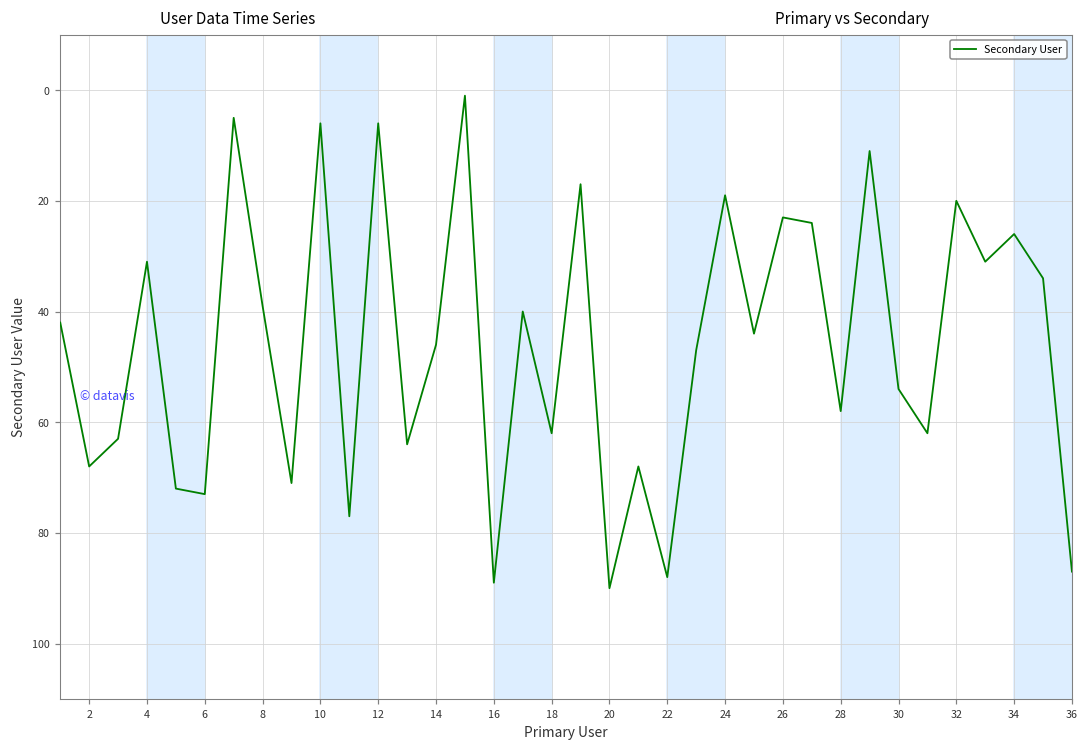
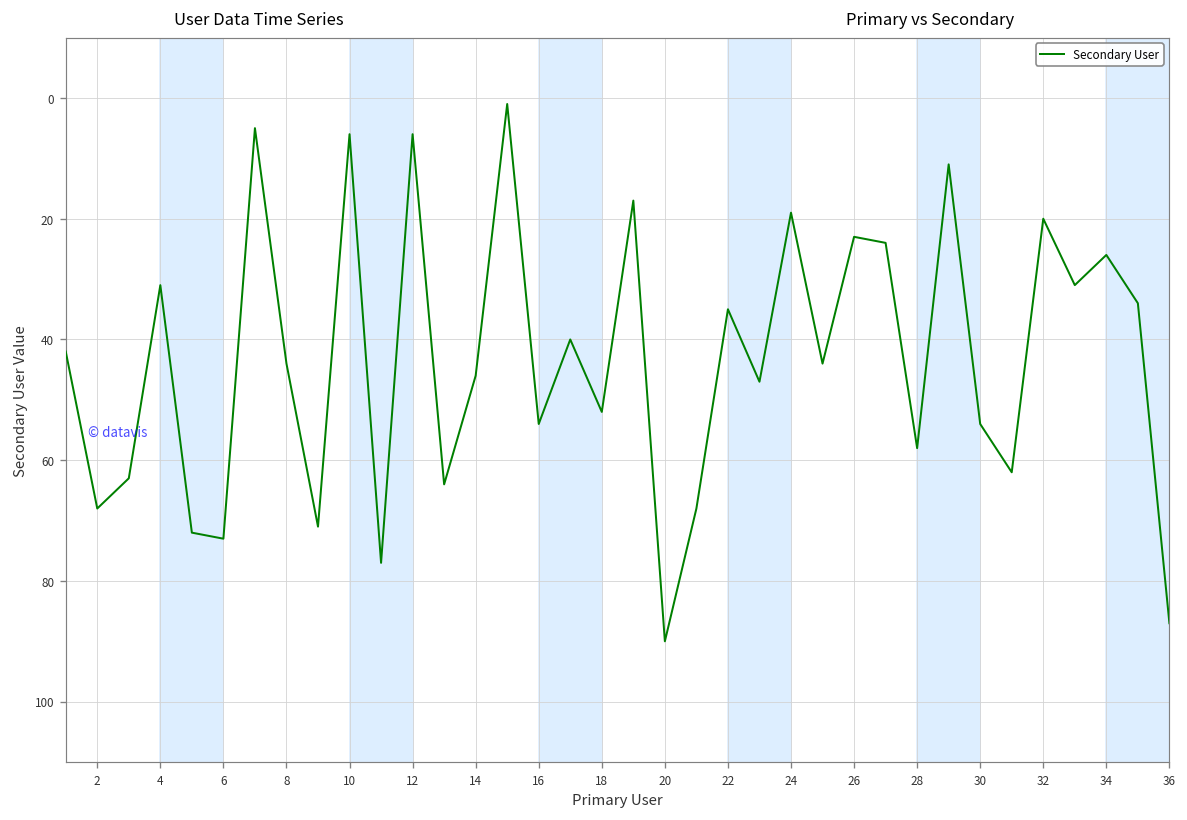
  {
    "2": 68,
    "4": 31,
    "6": 73,
-   "8": 39,
+   "8": 44,
    "10": 6,
    "12": 6,
    "14": 46,
-   "16": 89,
-   "18": 62,
+   "16": 54,
+   "18": 52,
    "20": 90,
-   "22": 88,
+   "22": 35,
    "24": 19,
    "26": 23,
    "28": 58,
    "30": 54,
    "32": 20,
    "34": 26,
    "36": 87
  }
